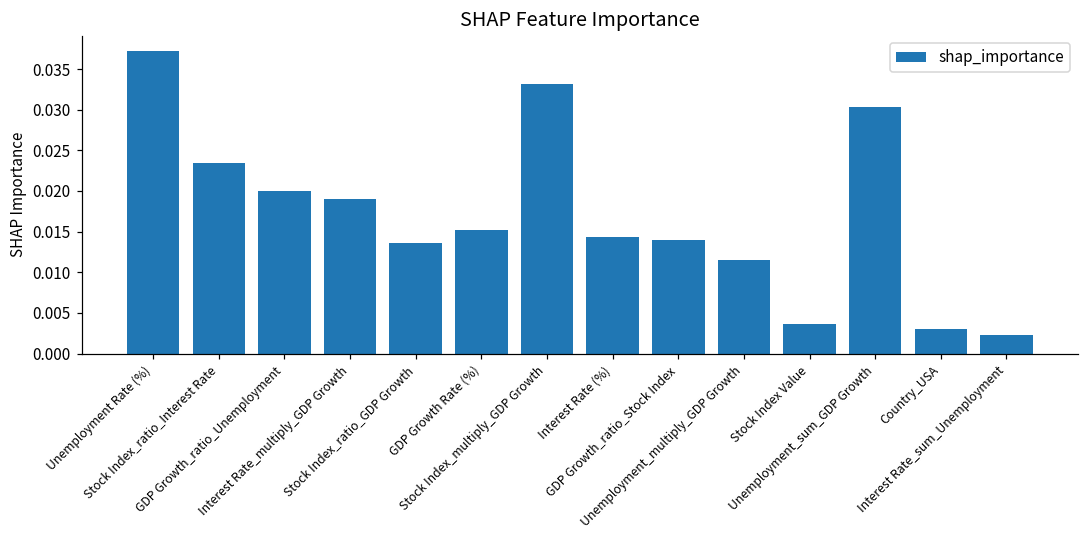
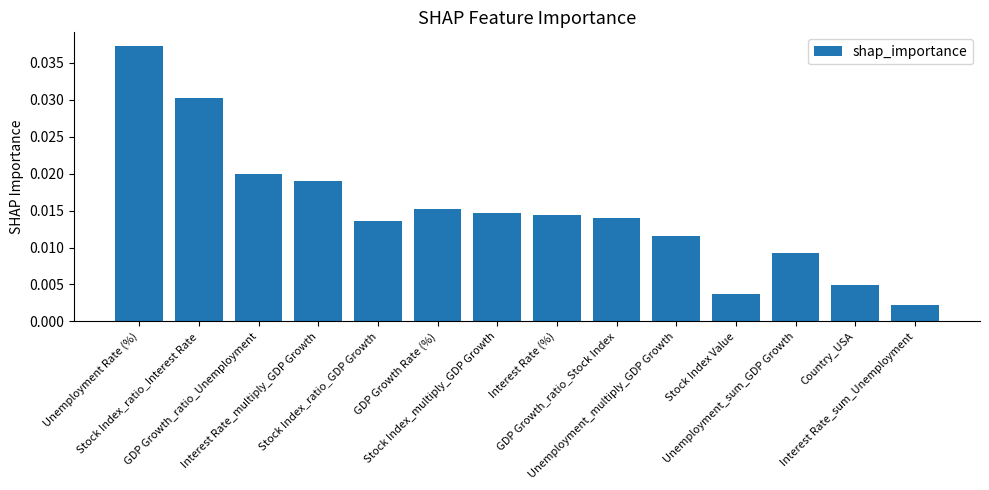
  {
    "Unemployment Rate (%)": 0.037,
-   "Stock Index_ratio_Interest Rate": 0.023,
+   "Stock Index_ratio_Interest Rate": 0.030,
    "GDP Growth_ratio_Unemployment": 0.020,
    "Interest Rate_multiply_GDP Growth": 0.019,
    "Stock Index_ratio_GDP Growth": 0.014,
    "GDP Growth Rate (%)": 0.015,
-   "Stock Index_multiply_GDP Growth": 0.033,
+   "Stock Index_multiply_GDP Growth": 0.015,
    "Interest Rate (%)": 0.014,
    "GDP Growth_ratio_Stock Index": 0.014,
    "Unemployment_multiply_GDP Growth": 0.012,
    "Stock Index Value": 0.004,
-   "Unemployment_sum_GDP Growth": 0.030,
-   "Country_USA": 0.003,
+   "Unemployment_sum_GDP Growth": 0.009,
+   "Country_USA": 0.005,
    "Interest Rate_sum_Unemployment": 0.002
  }
